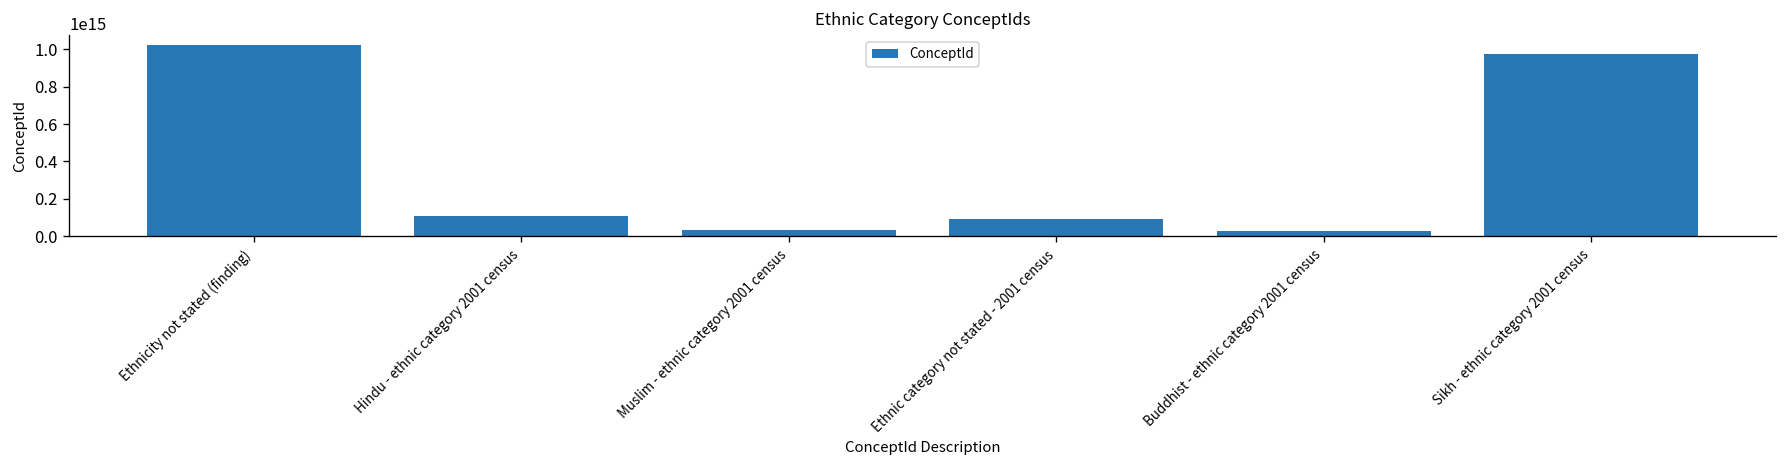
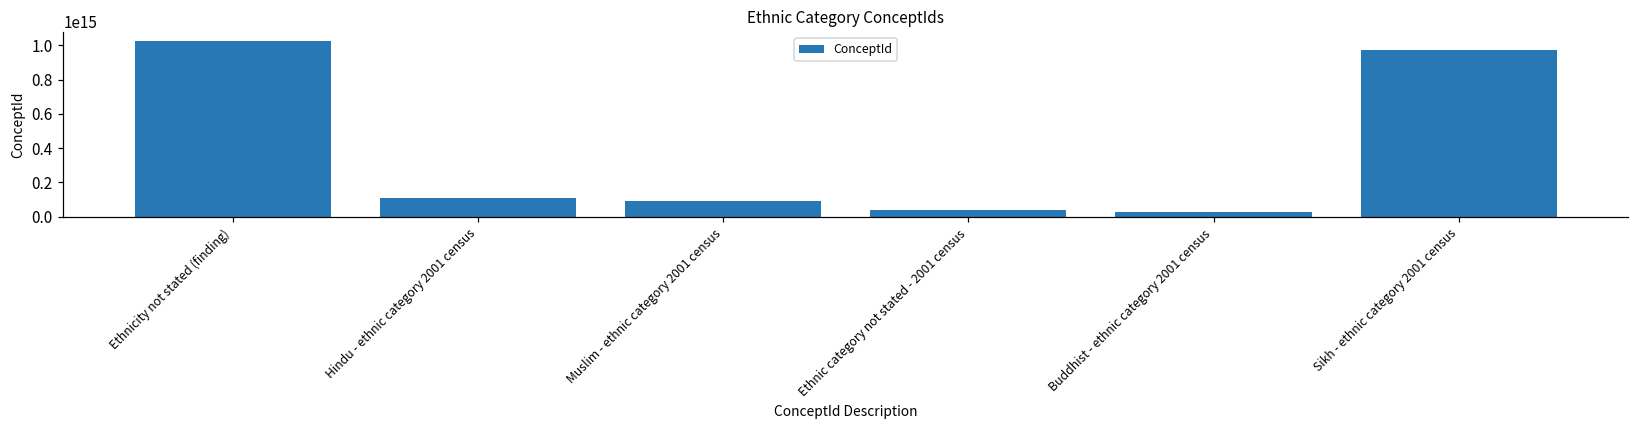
  {
    "Ethnicity not stated (finding)": 1020000000000000,
    "Hindu - ethnic category 2001 census": 110000000000000,
-   "Muslim - ethnic category 2001 census": 40000000000000,
-   "Ethnic category not stated - 2001 census": 90000000000000,
+   "Muslim - ethnic category 2001 census": 90000000000000,
+   "Ethnic category not stated - 2001 census": 40000000000000,
    "Buddhist - ethnic category 2001 census": 30000000000000,
    "Sikh - ethnic category 2001 census": 970000000000000
  }
